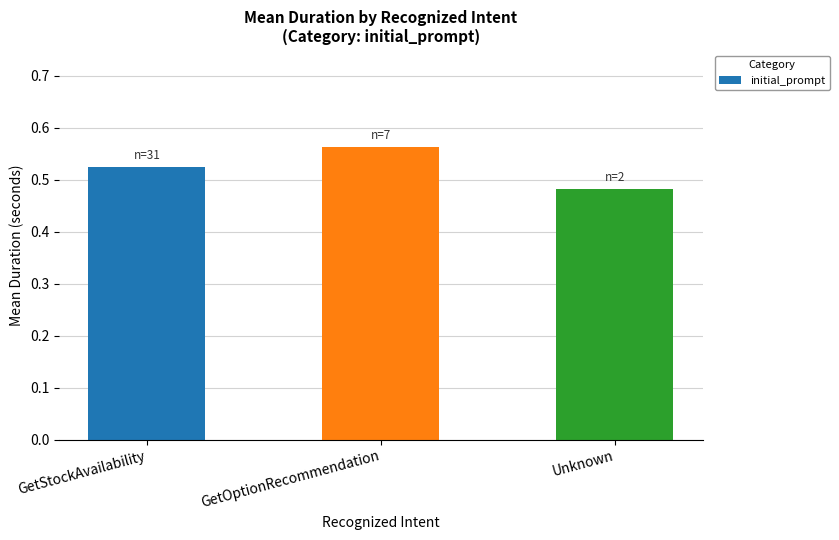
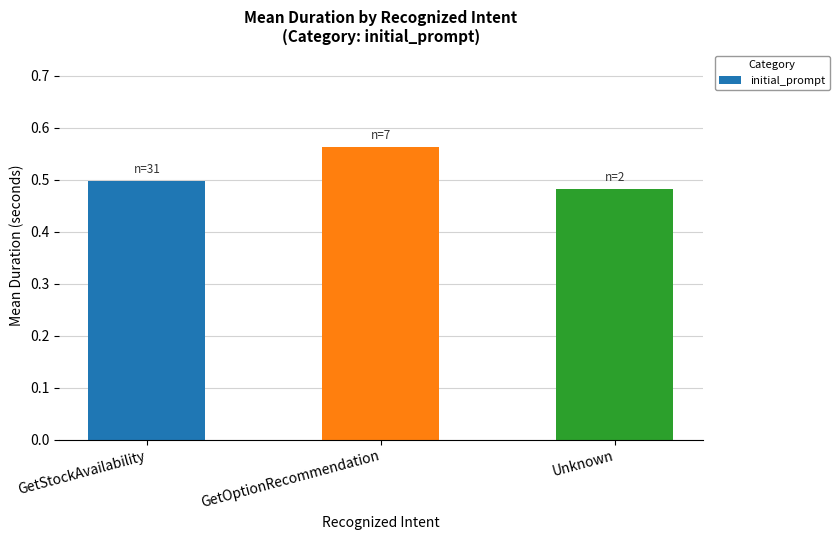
  {
-   "GetStockAvailability": 0.52
+   "GetStockAvailability": 0.50
  }
